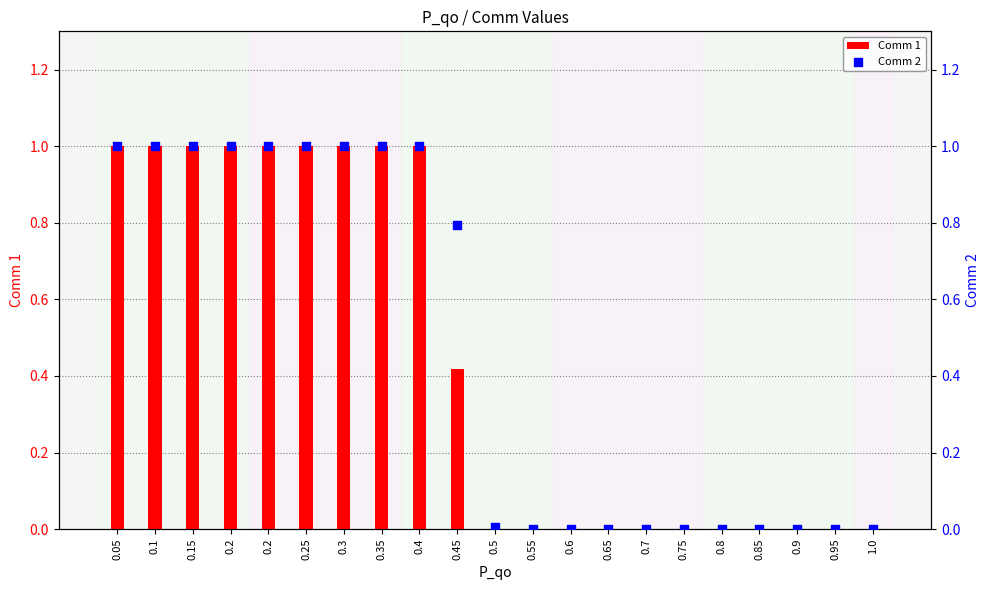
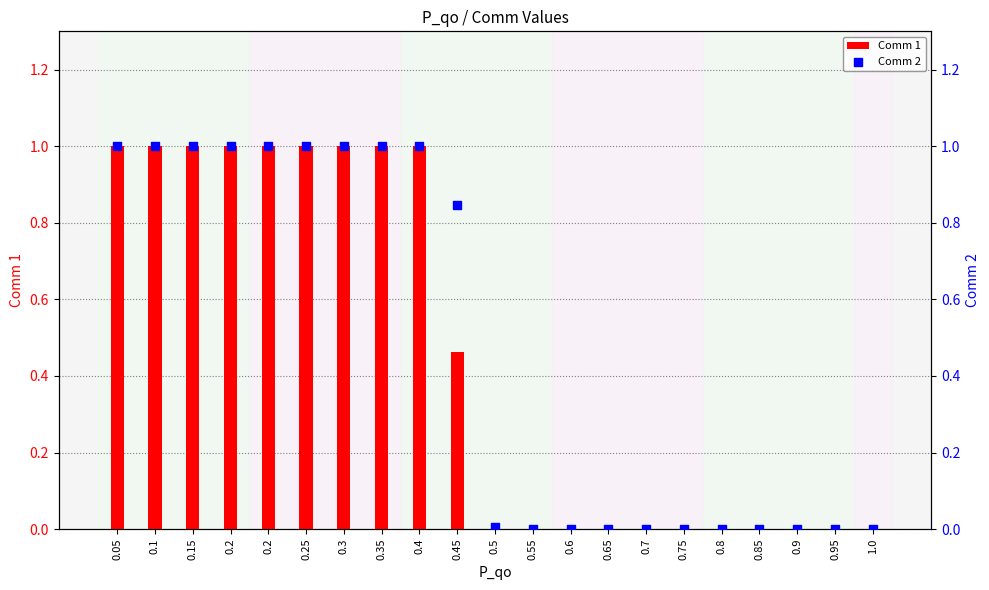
  {
    "Comm 1": {
      "0.05": 1.00,
      "0.1": 1.00,
      "0.15": 1.00,
      "0.25": 1.00,
      "0.3": 1.00,
      "0.35": 1.00,
      "0.4": 1.00,
-     "0.45": 0.42,
+     "0.45": 0.46,
      "0.5": 0.00,
      "0.55": 0.00,
      "0.6": 0.00,
      "0.65": 0.00,
      "0.7": 0.00,
      "0.75": 0.00,
      "0.8": 0.00,
      "0.85": 0.00,
      "0.9": 0.00,
      "0.95": 0.00,
      "1.0": 0.00
    },
    "Comm 2": {
-     "0.45": 0.79
+     "0.45": 0.85
    }
  }
